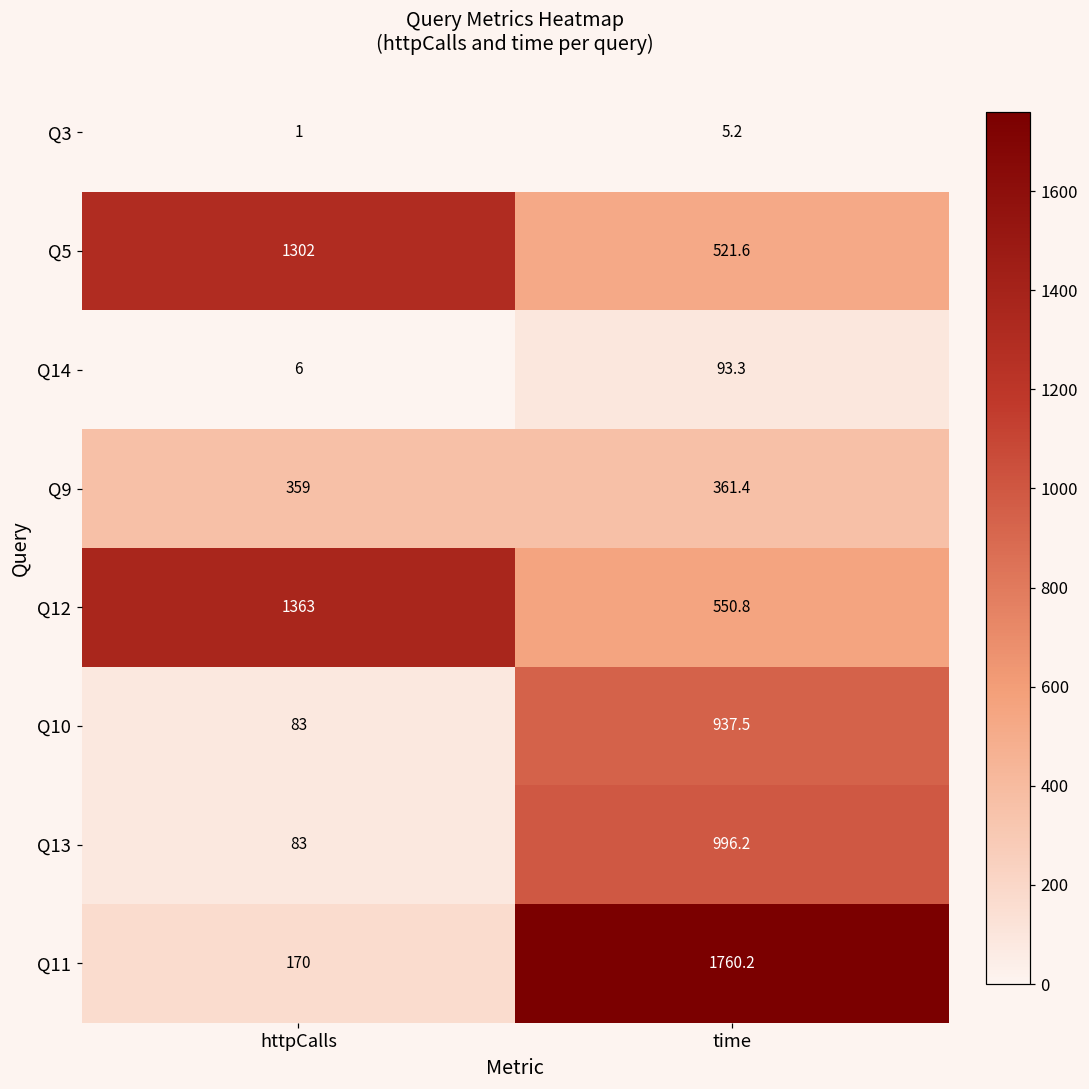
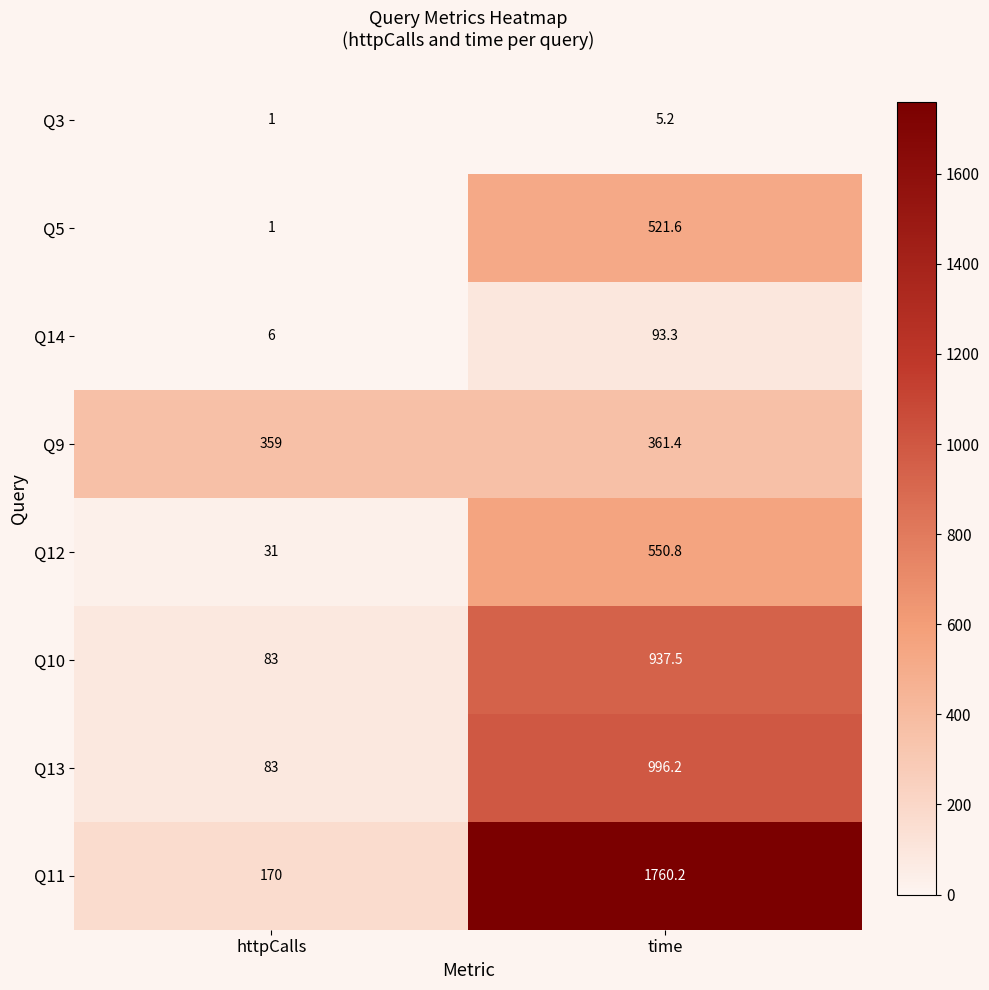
  {
    "Q3": {
      "httpCalls": 1,
      "time": 5.2
    },
    "Q5": {
-     "httpCalls": 1302,
+     "httpCalls": 1,
      "time": 521.6
    },
    "Q14": {
      "httpCalls": 6,
      "time": 93.3
    },
    "Q9": {
      "httpCalls": 359,
      "time": 361.4
    },
    "Q12": {
-     "httpCalls": 1363,
+     "httpCalls": 31,
      "time": 550.8
    },
    "Q10": {
      "httpCalls": 83,
      "time": 937.5
    },
    "Q13": {
      "httpCalls": 83,
      "time": 996.2
    },
    "Q11": {
      "httpCalls": 170,
      "time": 1760.2
    }
  }
